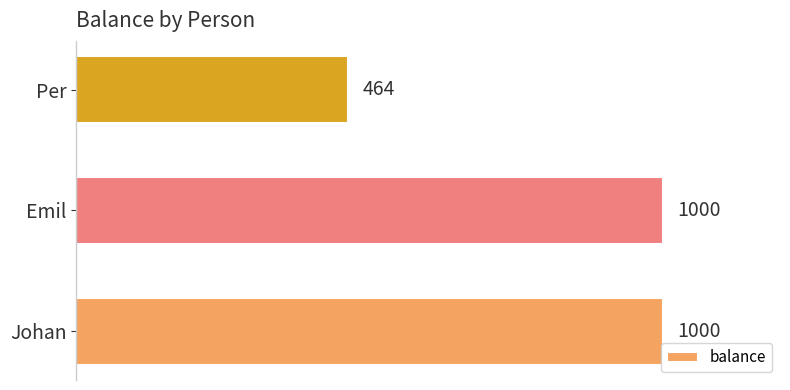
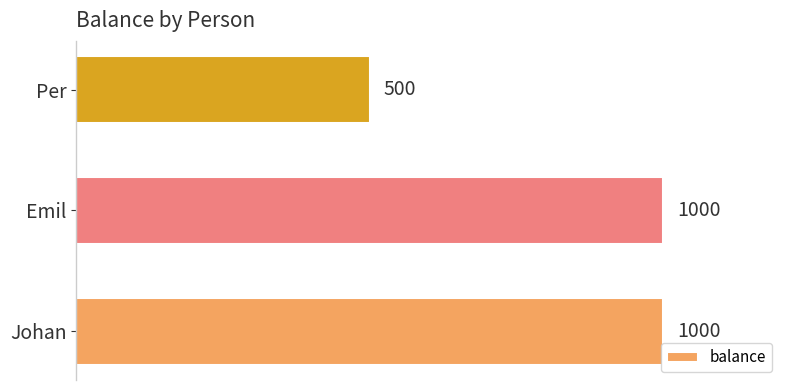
  {
-   "Per": 464,
+   "Per": 500,
    "Emil": 1000,
    "Johan": 1000
  }
